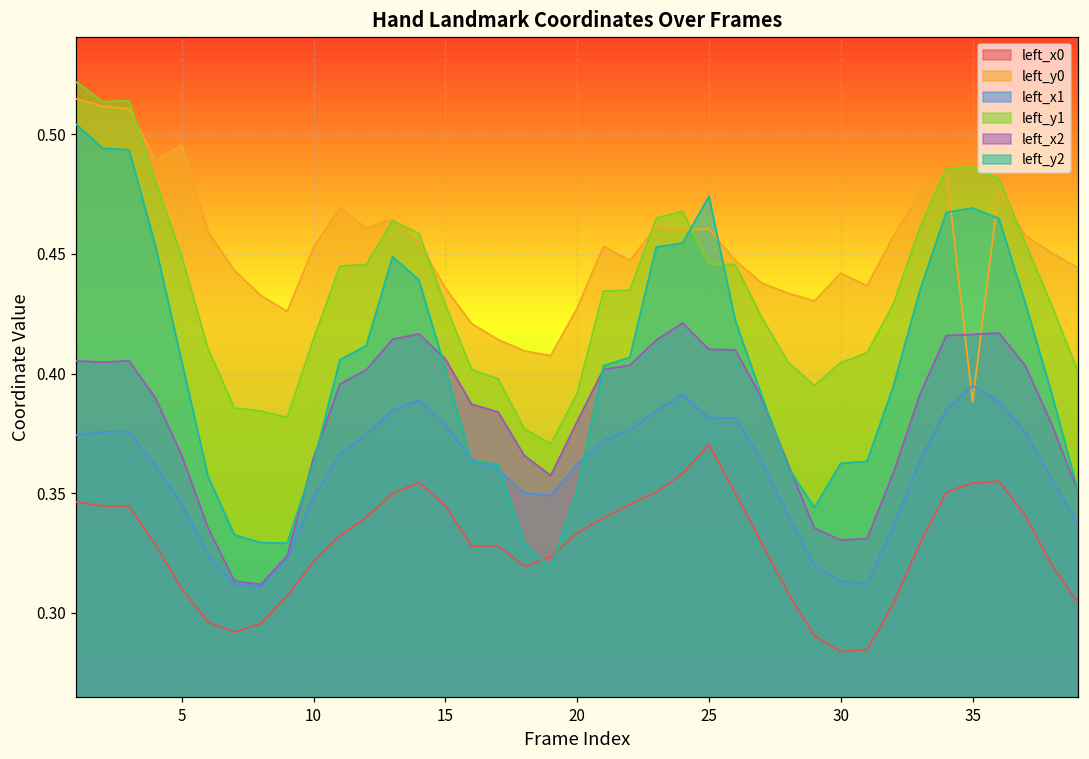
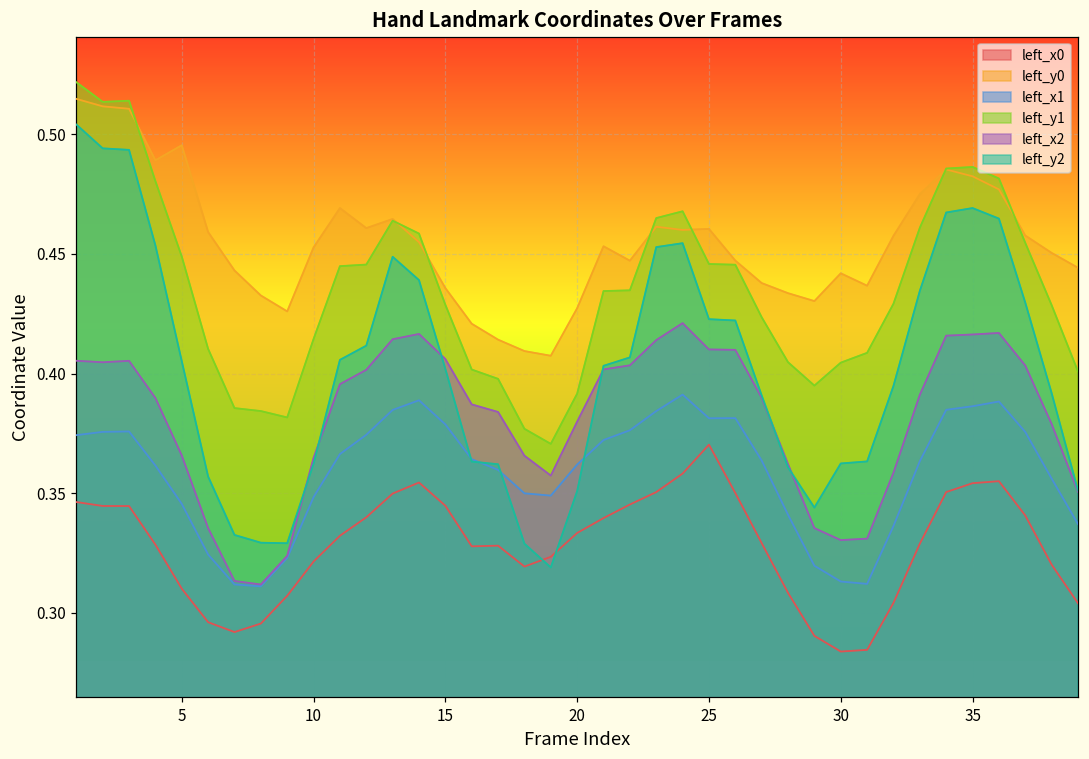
  {
    "left_x0": {
      "5": 0.310,
      "10": 0.321,
      "15": 0.345,
      "20": 0.333,
      "25": 0.370,
      "30": 0.284,
      "35": 0.354
    },
    "left_y0": {
      "5": 0.495,
      "10": 0.453,
      "15": 0.436,
      "20": 0.427,
      "25": 0.460,
      "30": 0.442,
-     "35": 0.388
+     "35": 0.482
    },
    "left_x1": {
      "5": 0.346,
      "10": 0.348,
      "15": 0.379,
      "20": 0.362,
      "25": 0.381,
      "30": 0.313,
-     "35": 0.395
+     "35": 0.386
    },
    "left_y1": {
      "5": 0.449,
      "10": 0.414,
      "15": 0.429,
      "20": 0.392,
      "25": 0.446,
      "30": 0.405,
      "35": 0.486
    },
    "left_x2": {
      "5": 0.366,
      "10": 0.365,
      "15": 0.406,
      "20": 0.380,
      "25": 0.410,
      "30": 0.330,
      "35": 0.416
    },
    "left_y2": {
      "5": 0.405,
      "10": 0.362,
      "15": 0.402,
      "20": 0.351,
-     "25": 0.474,
+     "25": 0.423,
      "30": 0.362,
      "35": 0.469
    }
  }
